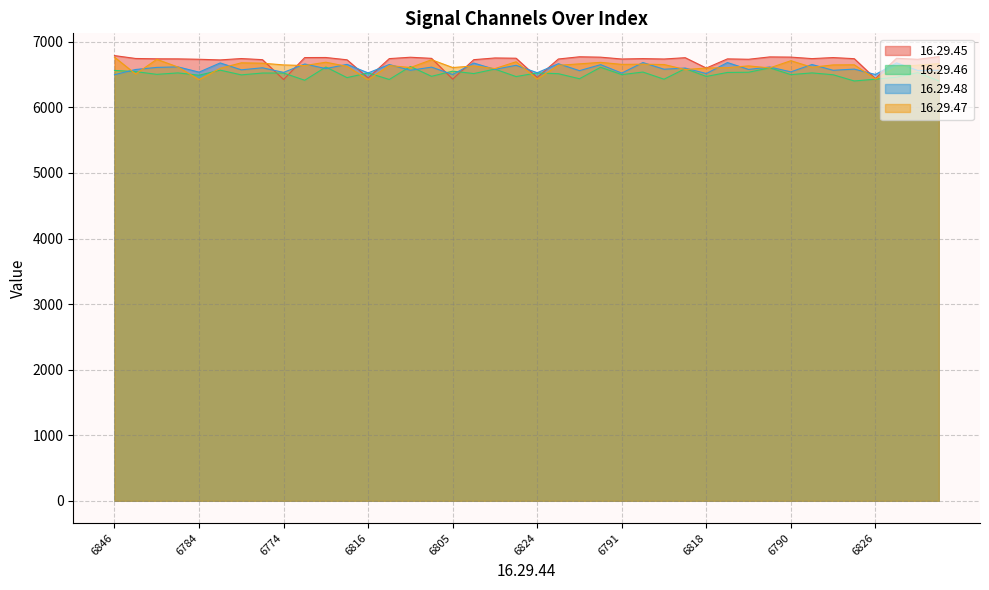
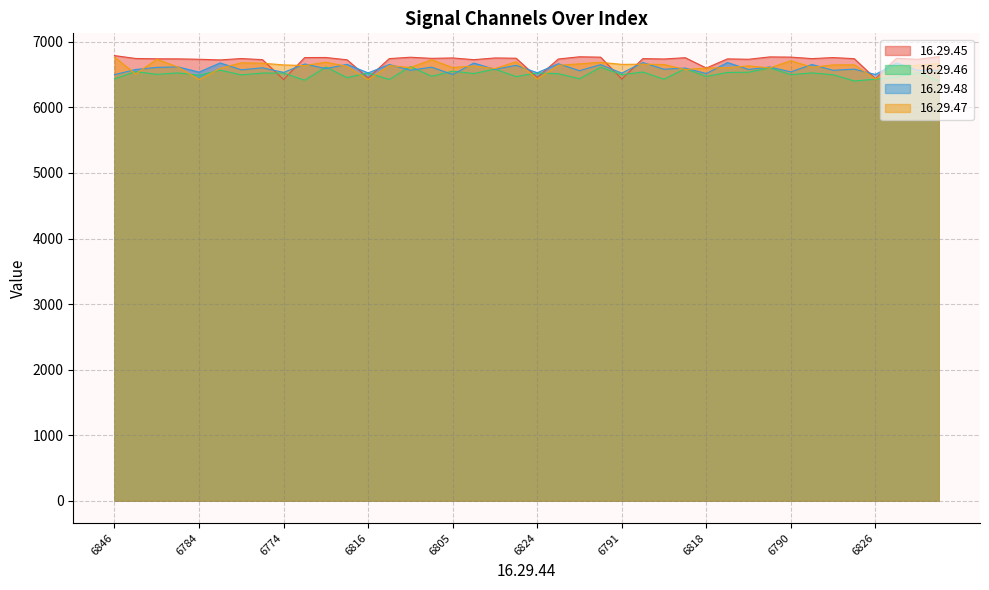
  {
    "16.29.45": {
      "6784": 6700,
      "6774": 6400,
-     "6805": 6400,
-     "6791": 6700,
+     "6805": 6800,
+     "6791": 6400,
      "6790": 6800
    },
    "16.29.46": {
-     "6846": 6600,
+     "6846": 6400,
      "6784": 6500,
      "6805": 6600,
      "6818": 6500,
      "6790": 6500
    },
    "16.29.48": {
      "6846": 6500,
      "6784": 6500,
      "6805": 6500,
      "6818": 6500,
      "6790": 6500,
      "6826": 6500
    },
    "16.29.47": {
      "6784": 6400,
      "6774": 6600,
      "6805": 6600,
      "6791": 6700,
      "6790": 6700
    }
  }
